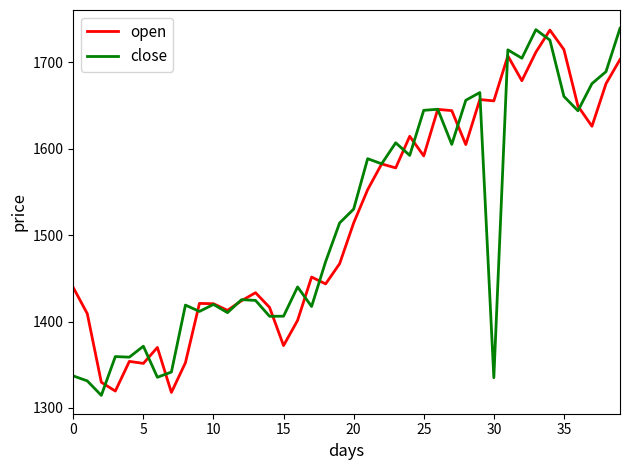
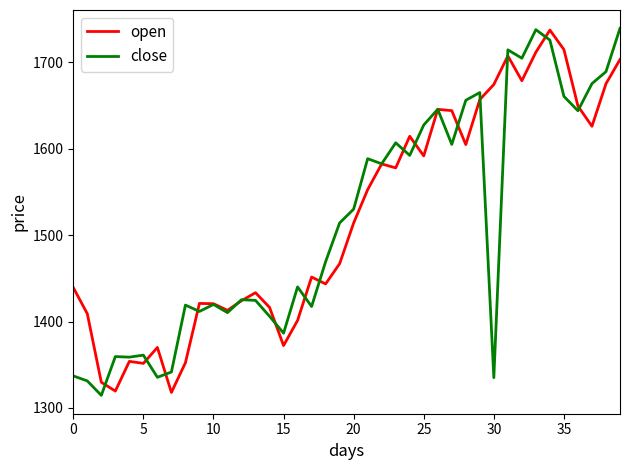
  {
    "open": {
      "0": 1440,
      "5": 1350,
      "15": 1370,
      "20": 1510,
      "25": 1590,
-     "30": 1660,
+     "30": 1670,
      "35": 1710
    },
    "close": {
      "0": 1340,
-     "5": 1370,
-     "15": 1410,
+     "5": 1360,
+     "15": 1390,
      "20": 1530,
-     "25": 1640,
+     "25": 1630,
      "30": 1340,
      "35": 1660
    }
  }
